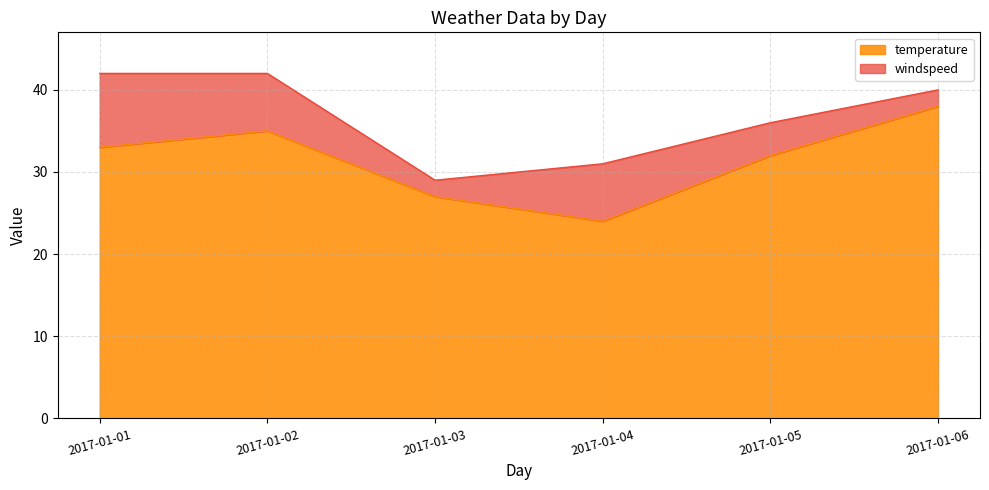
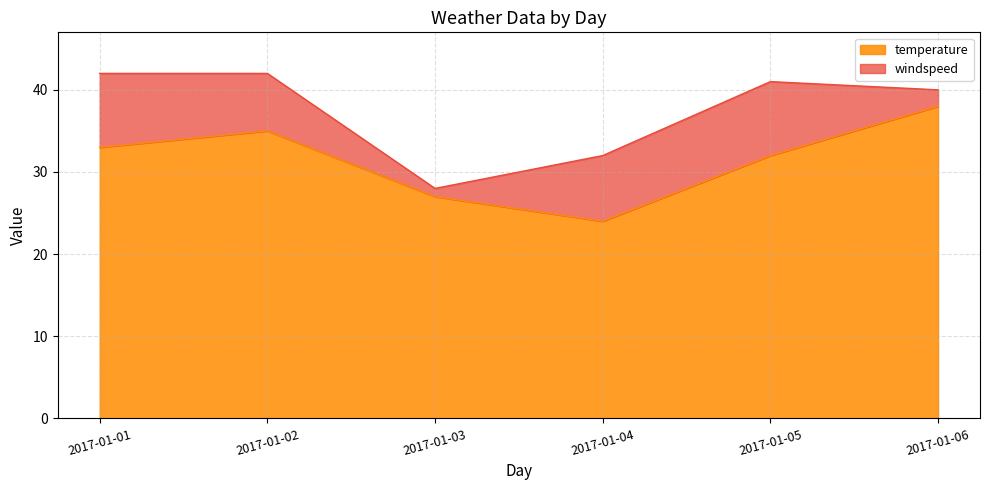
  {
    "temperature": {
      "2017-01-01": 33,
      "2017-01-02": 35,
      "2017-01-03": 27,
      "2017-01-04": 24,
      "2017-01-05": 32,
      "2017-01-06": 38
    },
    "windspeed": {
      "2017-01-01": 9,
      "2017-01-02": 7,
-     "2017-01-03": 2,
-     "2017-01-04": 7,
-     "2017-01-05": 4,
+     "2017-01-03": 1,
+     "2017-01-04": 8,
+     "2017-01-05": 9,
      "2017-01-06": 2
    }
  }
